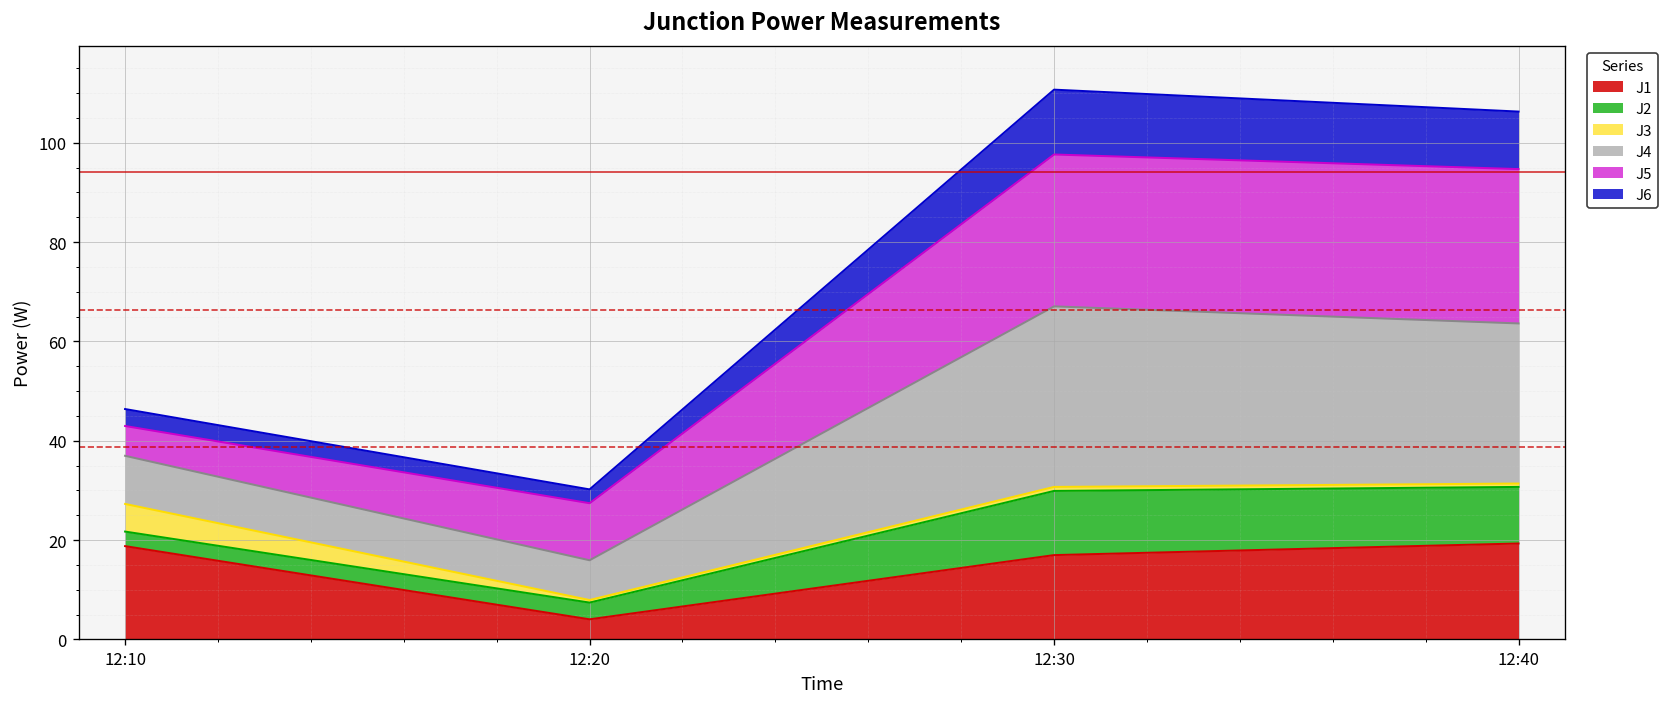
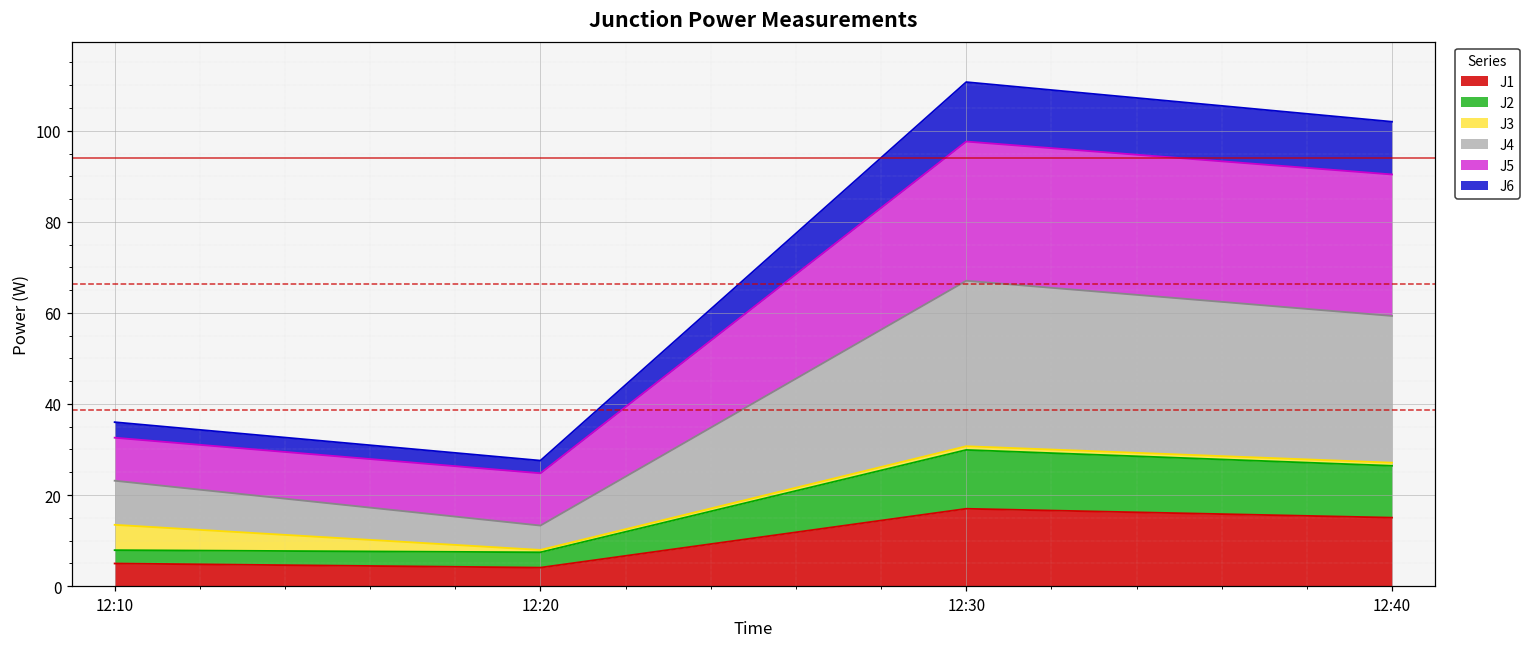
  {
    "J1": {
-     "12:10": 19,
+     "12:10": 5,
      "12:20": 4,
      "12:30": 17,
-     "12:40": 19
+     "12:40": 15
    },
    "J2": {
      "12:10": 3,
      "12:30": 13,
      "12:40": 11
    },
    "J3": {
      "12:10": 6,
      "12:30": 1,
      "12:40": 1
    },
    "J4": {
      "12:10": 10,
-     "12:20": 8,
+     "12:20": 5,
      "12:30": 36,
      "12:40": 32
    },
    "J5": {
-     "12:10": 6,
+     "12:10": 9,
      "12:20": 11,
      "12:30": 31,
      "12:40": 31
    },
    "J6": {
      "12:10": 3,
      "12:20": 3,
      "12:30": 13,
      "12:40": 12
    }
  }
